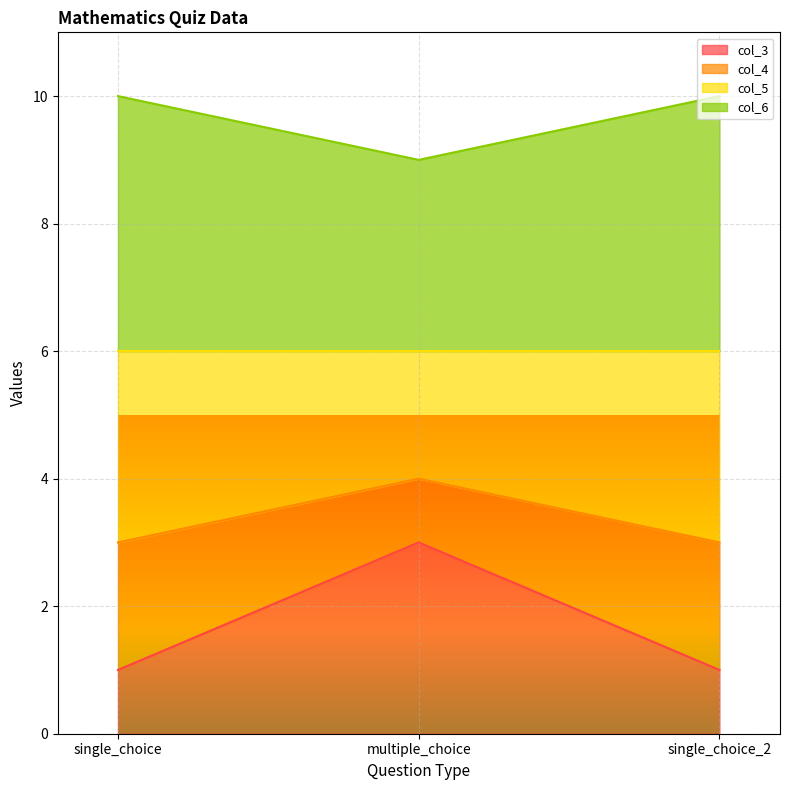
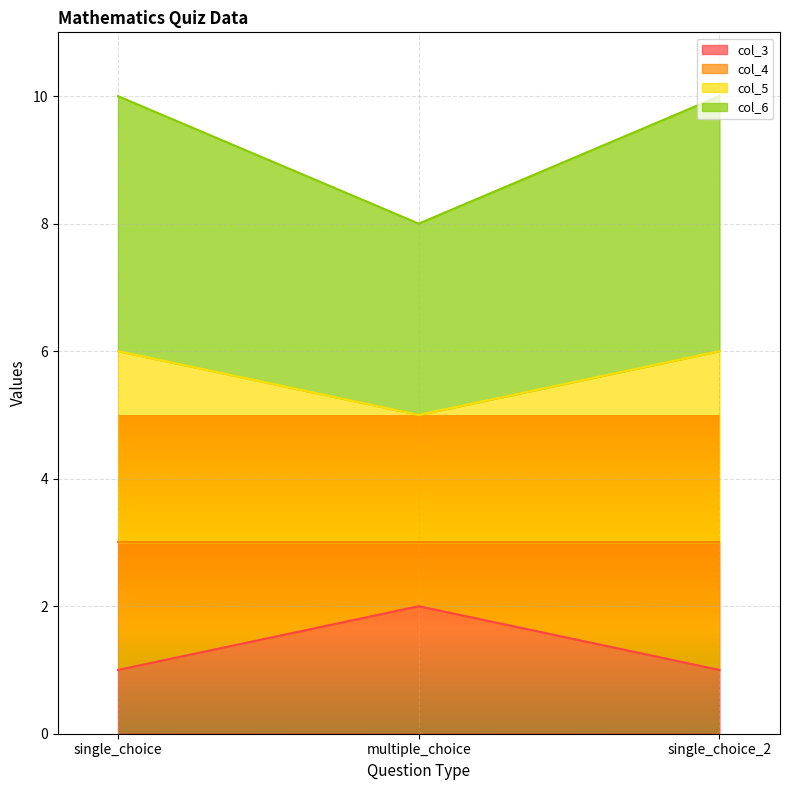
  {
    "col_3": {
      "single_choice": 1,
-     "multiple_choice": 3,
+     "multiple_choice": 2,
      "single_choice_2": 1
    },
    "col_4": {
      "single_choice": 3,
      "single_choice_2": 3
    },
    "col_5": {
      "single_choice": 3,
      "multiple_choice": 2,
      "single_choice_2": 3
    },
    "col_6": {
      "single_choice": 4,
      "multiple_choice": 3
    }
  }
